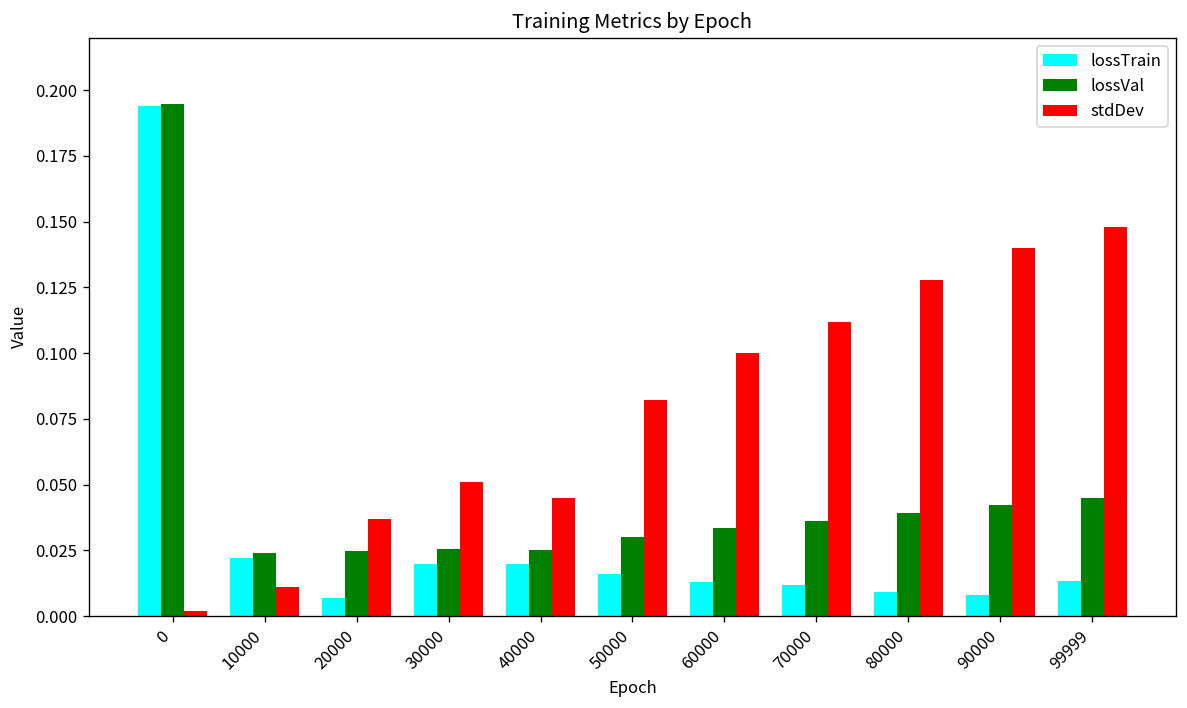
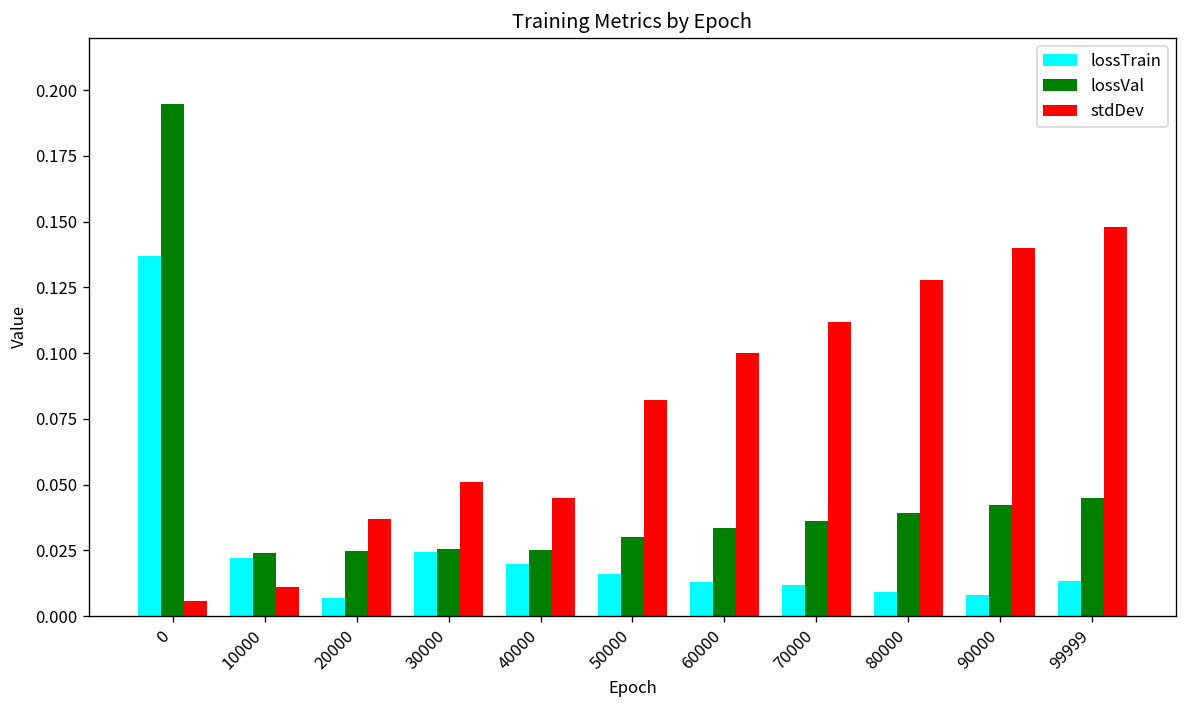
  {
    "lossTrain": {
-     "0": 0.194,
+     "0": 0.137,
      "10000": 0.022,
      "20000": 0.007,
-     "30000": 0.020,
+     "30000": 0.024,
      "40000": 0.020,
      "50000": 0.016,
      "60000": 0.013,
      "70000": 0.012,
      "80000": 0.009,
      "90000": 0.008,
      "99999": 0.014
    },
    "lossVal": {
      "0": 0.195,
      "10000": 0.024,
      "20000": 0.025,
      "30000": 0.026,
      "40000": 0.025,
      "50000": 0.030,
      "60000": 0.033,
      "70000": 0.036,
      "80000": 0.039,
      "90000": 0.042,
      "99999": 0.045
    },
    "stdDev": {
-     "0": 0.002,
+     "0": 0.006,
      "10000": 0.011,
      "20000": 0.037,
      "30000": 0.051,
      "40000": 0.045,
      "50000": 0.082,
      "60000": 0.100,
      "70000": 0.112,
      "80000": 0.128,
      "90000": 0.140,
      "99999": 0.148
    }
  }
